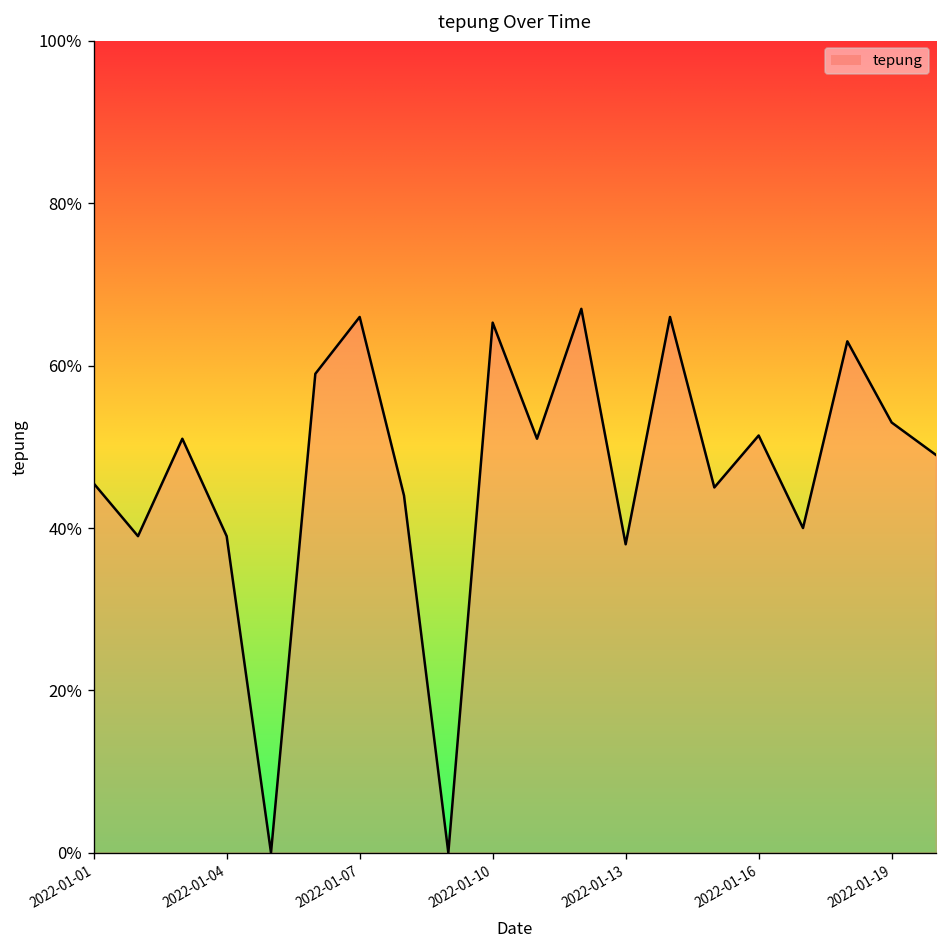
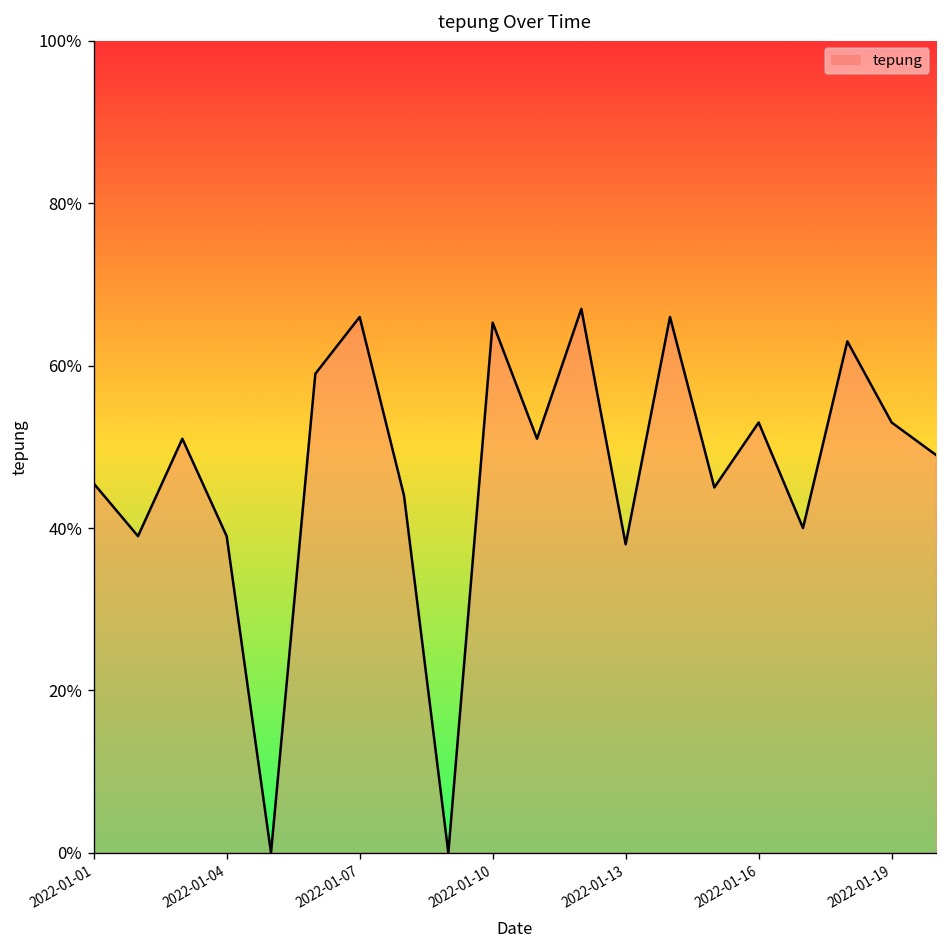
  {
    "2022-01-01": "46%",
    "2022-01-04": "39%",
    "2022-01-07": "66%",
    "2022-01-10": "65%",
    "2022-01-13": "38%",
-   "2022-01-16": "51%",
+   "2022-01-16": "53%",
    "2022-01-19": "53%"
  }
